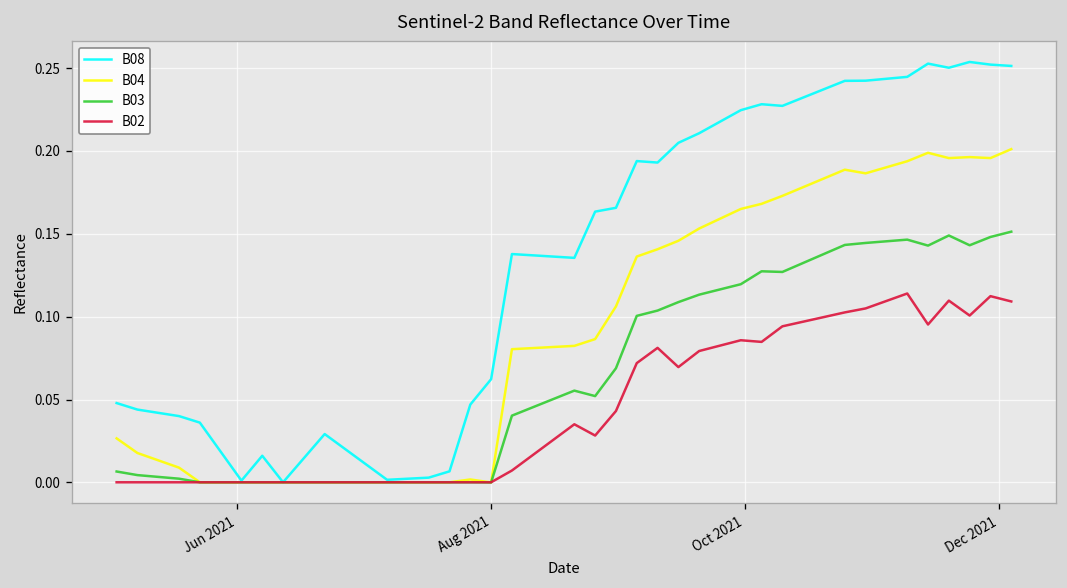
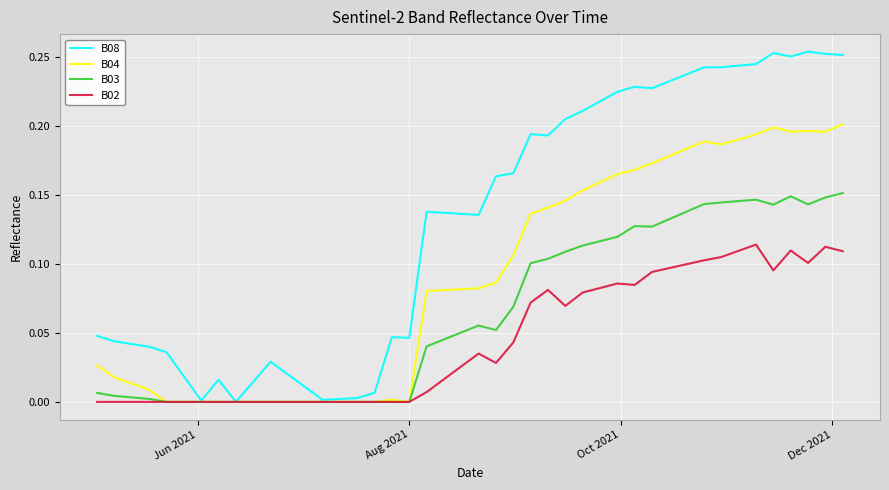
  {
    "B08": {
-     "Aug 2021": 0.062
+     "Aug 2021": 0.046
    }
  }
